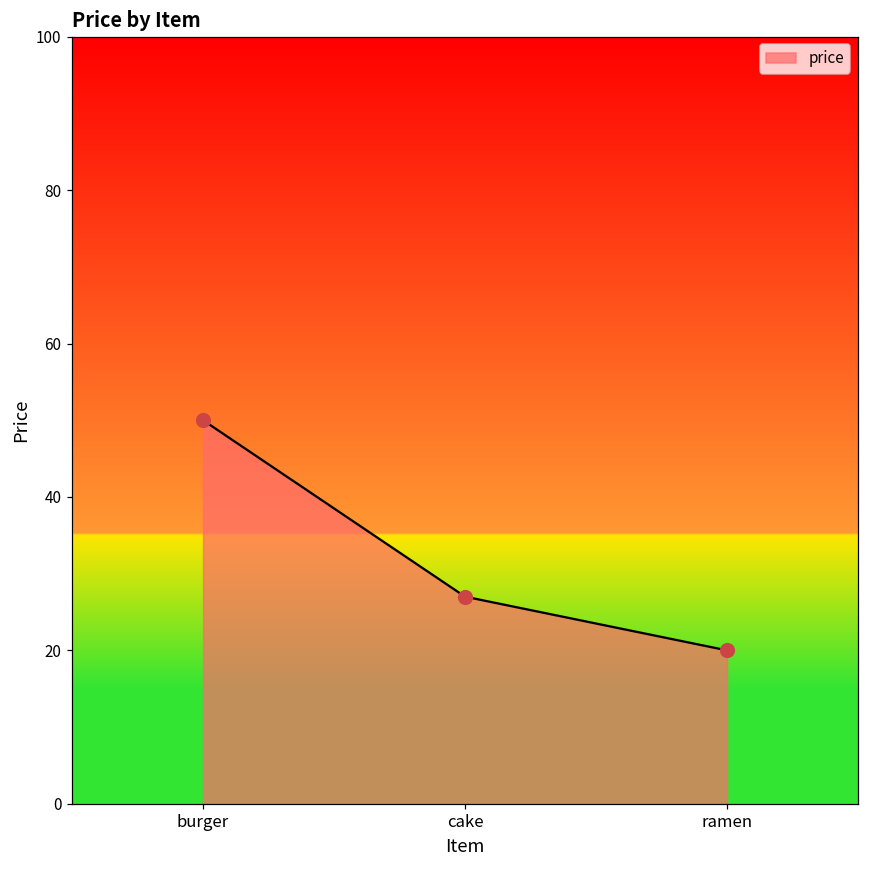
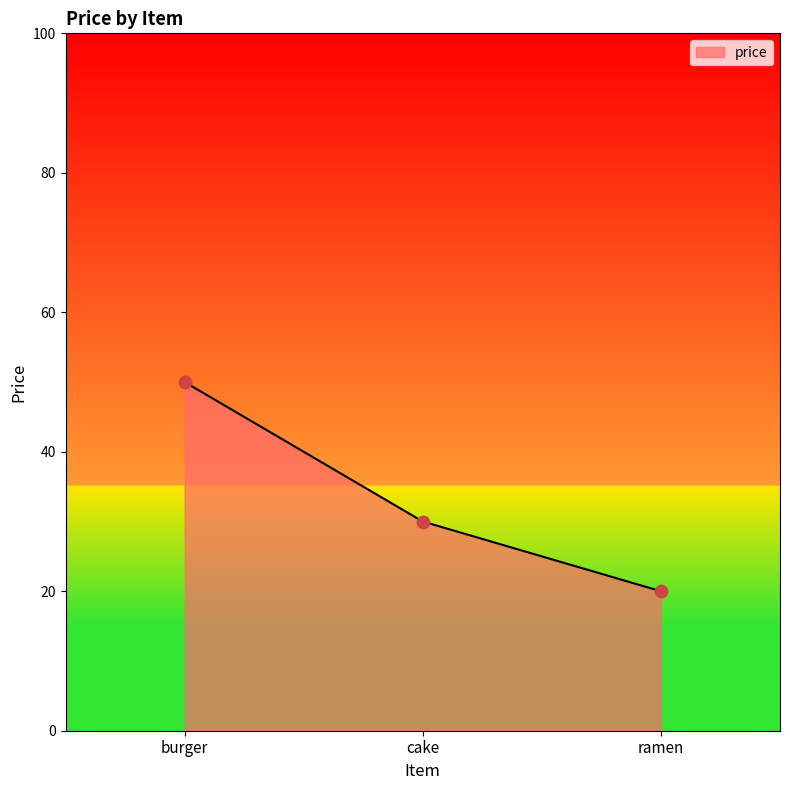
  {
    "burger": 50,
-   "cake": 27,
+   "cake": 30,
    "ramen": 20
  }
